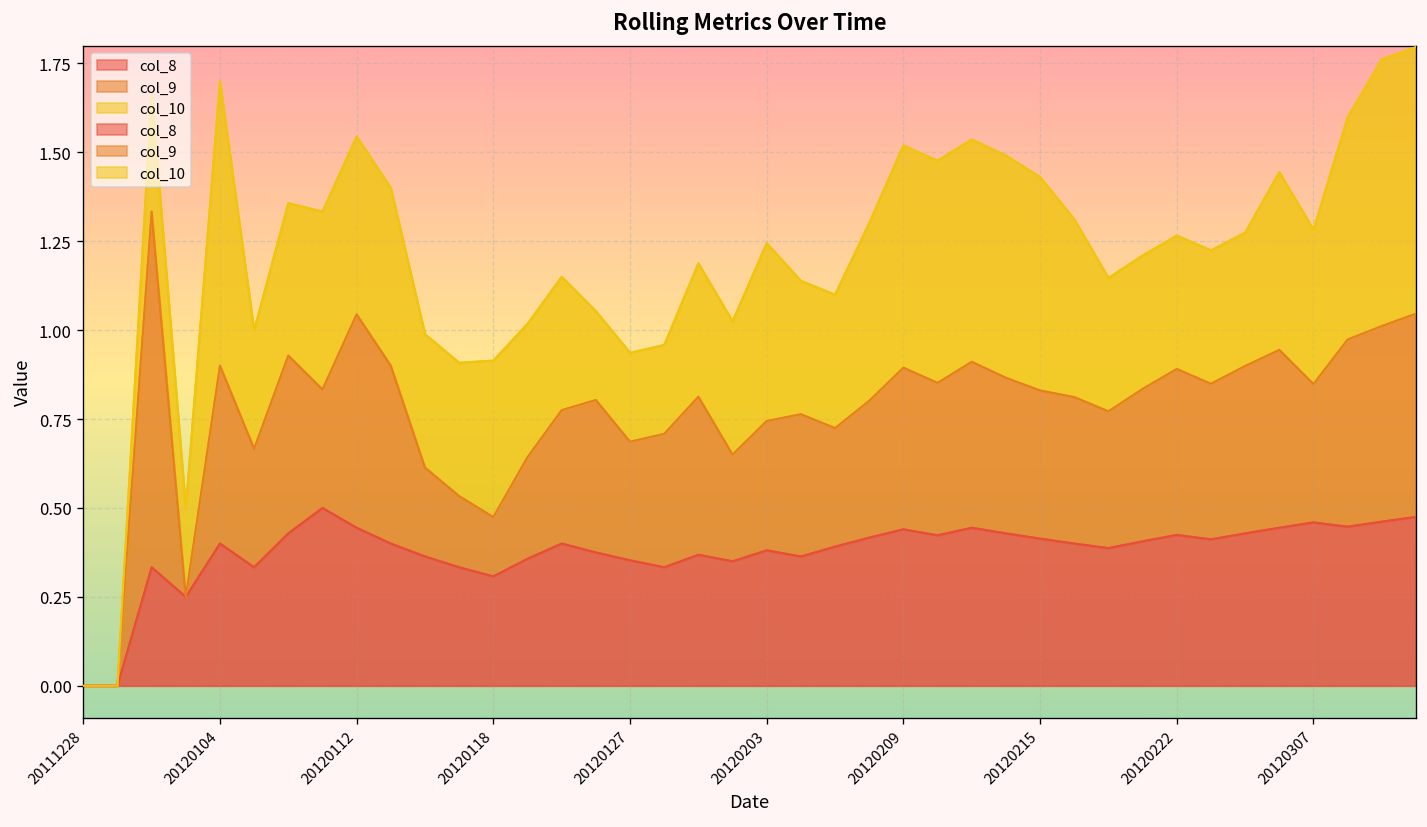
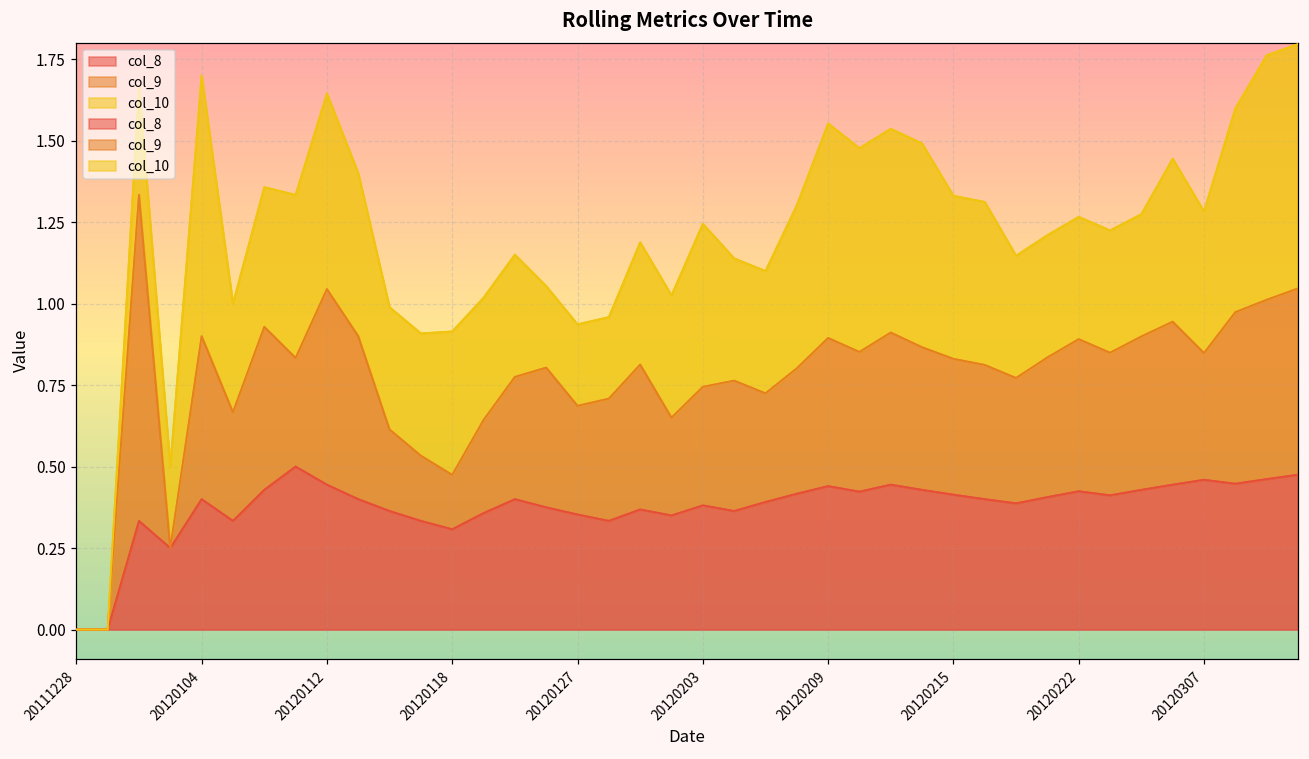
  {
    "col_10": {
      "20120104": 0.80,
-     "20120112": 0.5,
+     "20120112": 0.6,
      "20120118": 0.44,
      "20120127": 0.25,
      "20120203": 0.50,
-     "20120209": 0.63,
-     "20120215": 0.6,
+     "20120209": 0.66,
+     "20120215": 0.5,
      "20120222": 0.38,
      "20120307": 0.43
    }
  }
